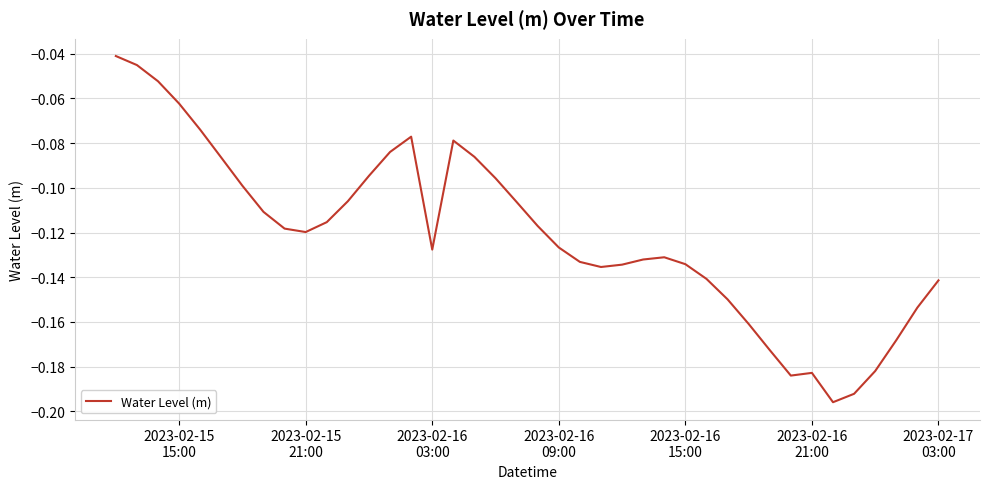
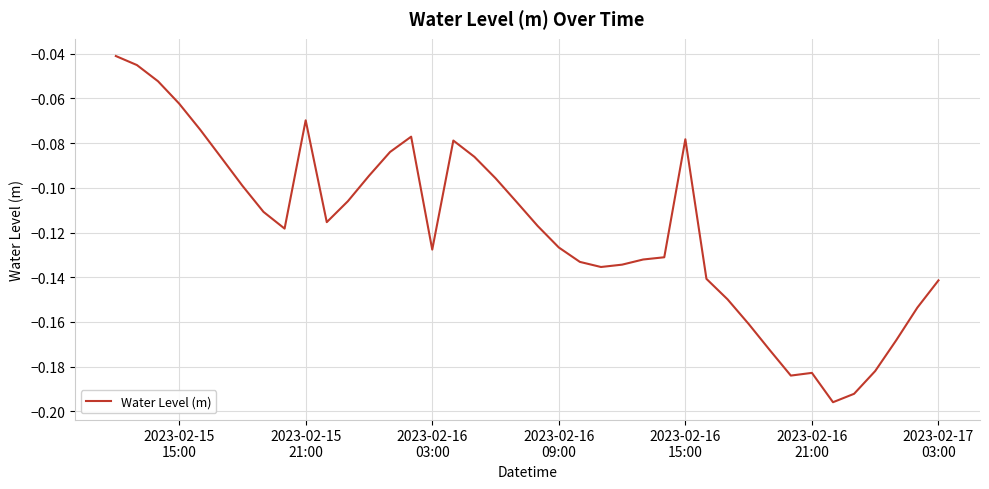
  {
    "2023-02-15 15:00": -0.062,
-   "2023-02-15 21:00": -0.120,
+   "2023-02-15 21:00": -0.070,
    "2023-02-16 03:00": -0.128,
    "2023-02-16 09:00": -0.127,
-   "2023-02-16 15:00": -0.134,
+   "2023-02-16 15:00": -0.078,
    "2023-02-16 21:00": -0.183,
    "2023-02-17 03:00": -0.141
  }
